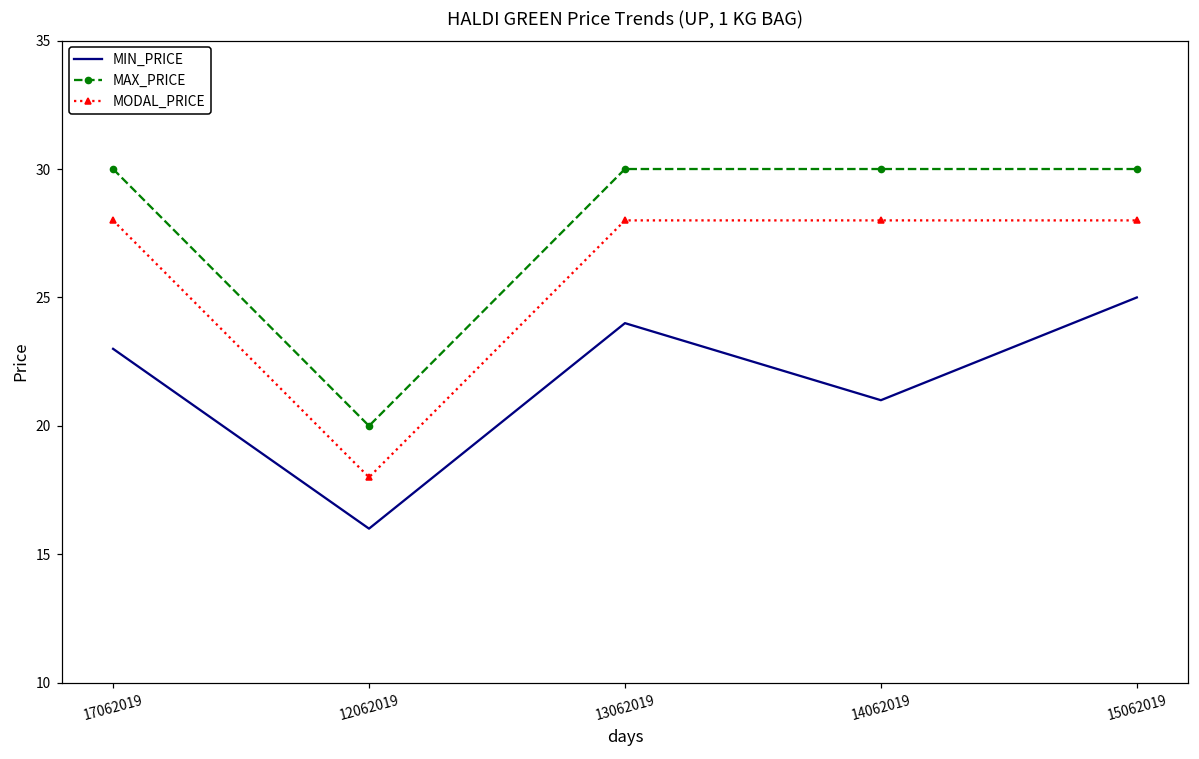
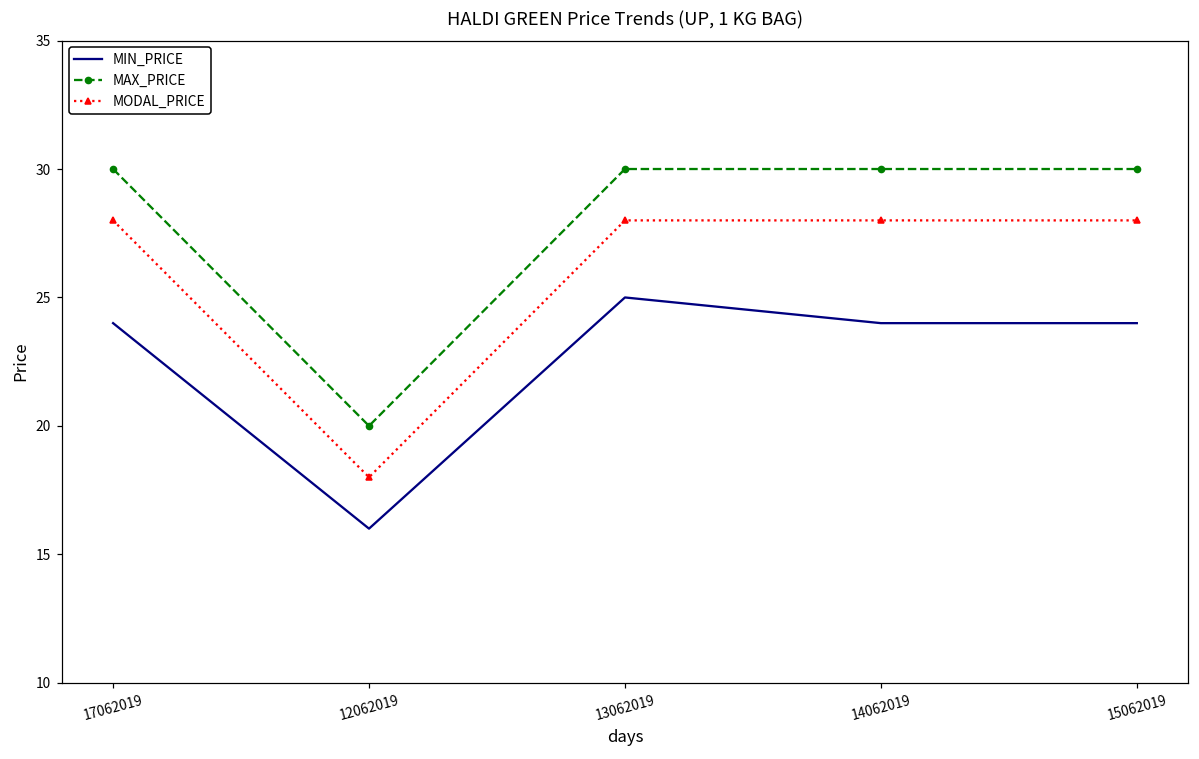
  {
    "MIN_PRICE": {
-     "17062019": 23,
+     "17062019": 24,
      "12062019": 16,
-     "13062019": 24,
-     "14062019": 21,
-     "15062019": 25
+     "13062019": 25,
+     "14062019": 24,
+     "15062019": 24
    },
    "MAX_PRICE": {
      "17062019": 30,
      "12062019": 20,
      "13062019": 30,
      "14062019": 30,
      "15062019": 30
    },
    "MODAL_PRICE": {
      "17062019": 28,
      "12062019": 18,
      "13062019": 28,
      "14062019": 28,
      "15062019": 28
    }
  }
